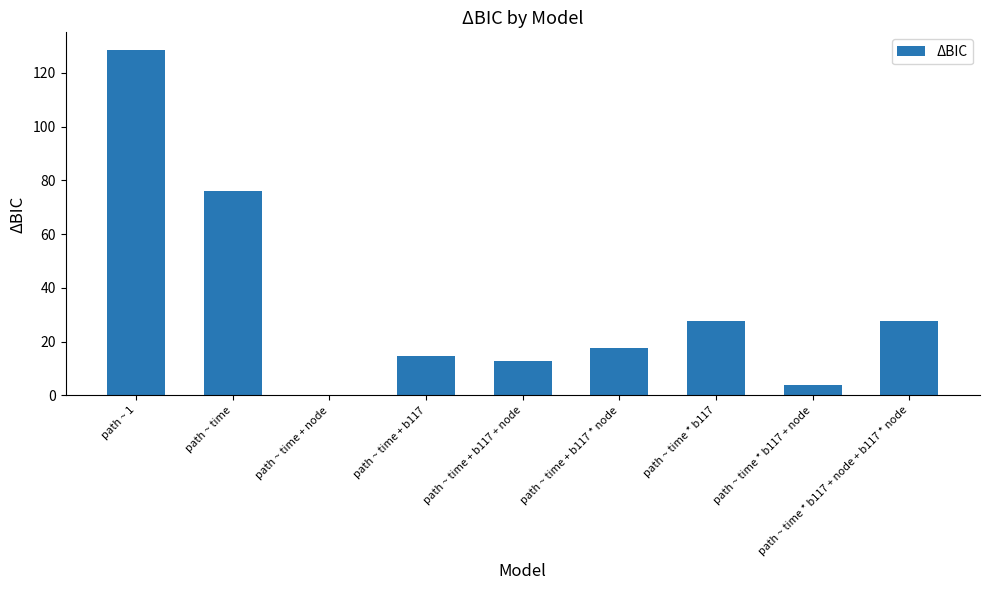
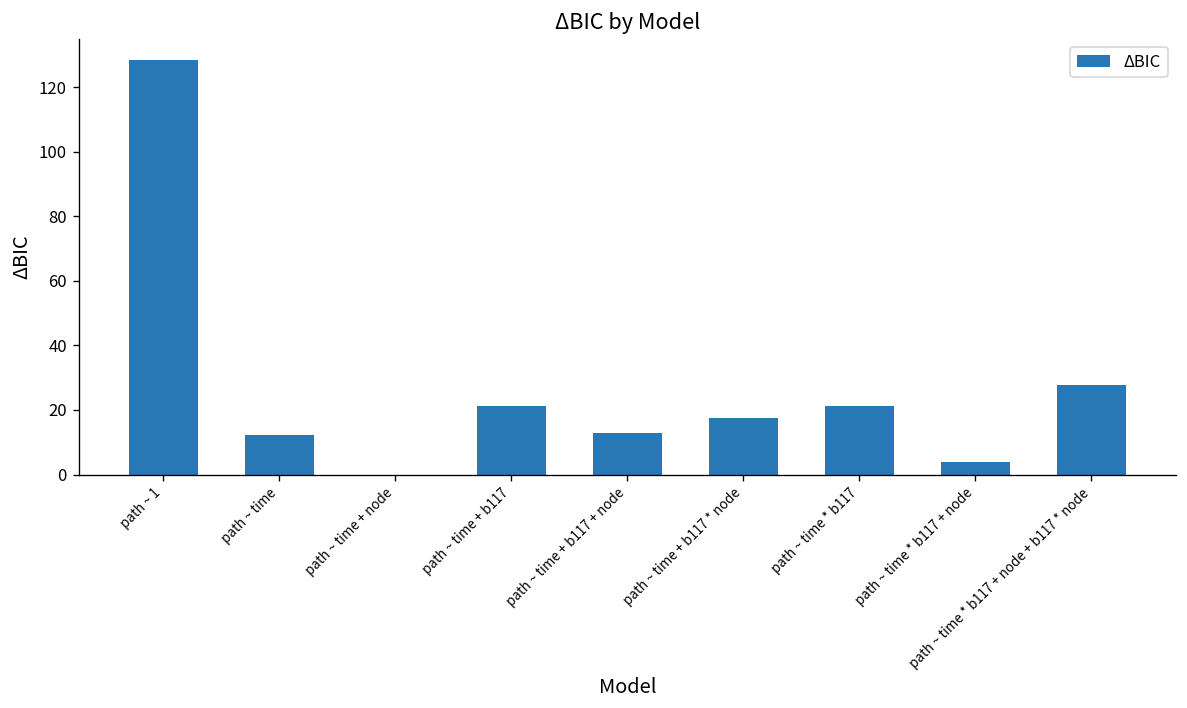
  {
    "path ~ 1": 129,
-   "path ~ time": 76,
+   "path ~ time": 12,
    "path ~ time + node": 0,
-   "path ~ time + b117": 15,
+   "path ~ time + b117": 21,
    "path ~ time + b117 + node": 13,
    "path ~ time + b117 * node": 18,
-   "path ~ time * b117": 28,
+   "path ~ time * b117": 21,
    "path ~ time * b117 + node": 4,
    "path ~ time * b117 + node + b117 * node": 28
  }
